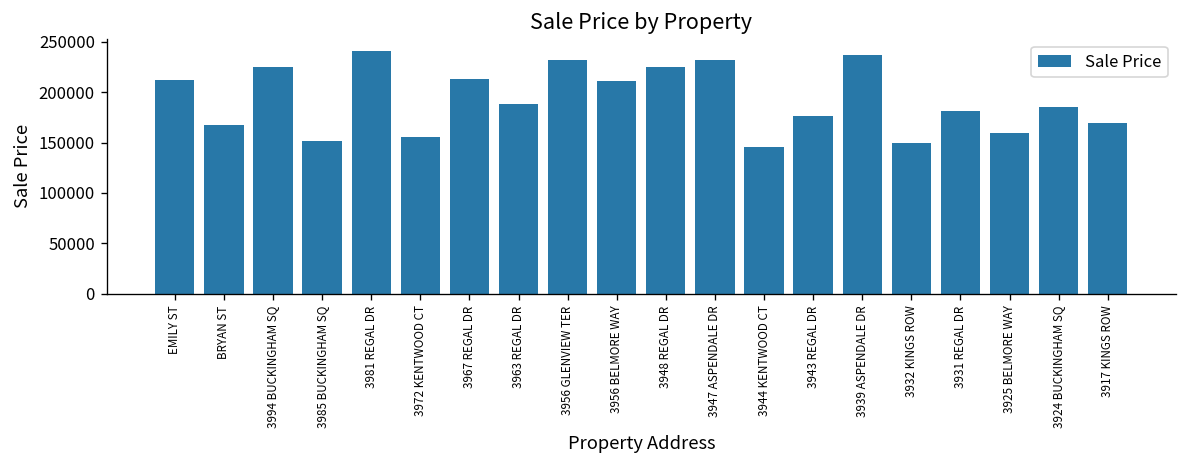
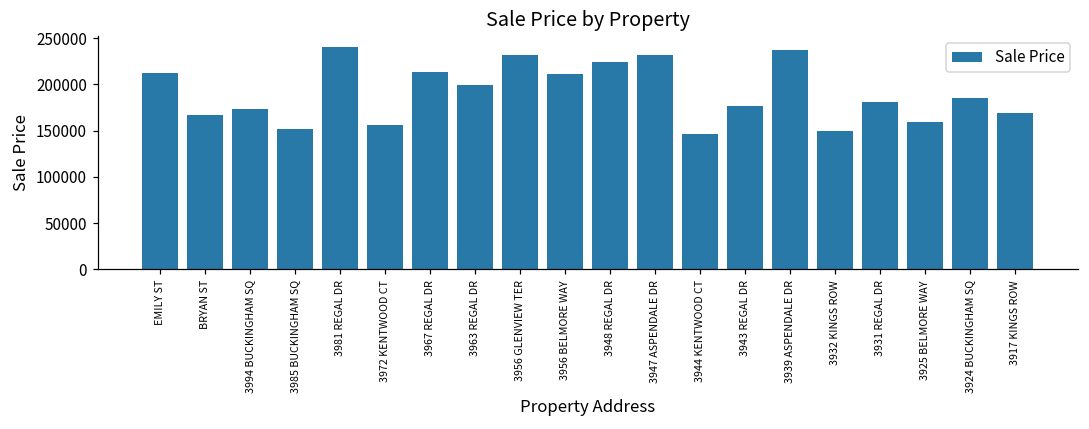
  {
    "EMILY ST": 210000,
    "BRYAN ST": 170000,
-   "3994 BUCKINGHAM SQ": 230000,
+   "3994 BUCKINGHAM SQ": 170000,
    "3985 BUCKINGHAM SQ": 150000,
    "3981 REGAL DR": 240000,
    "3972 KENTWOOD CT": 160000,
    "3967 REGAL DR": 210000,
-   "3963 REGAL DR": 190000,
+   "3963 REGAL DR": 200000,
    "3956 GLENVIEW TER": 230000,
    "3956 BELMORE WAY": 210000,
    "3948 REGAL DR": 220000,
    "3947 ASPENDALE DR": 230000,
    "3944 KENTWOOD CT": 150000,
    "3943 REGAL DR": 180000,
    "3939 ASPENDALE DR": 240000,
    "3932 KINGS ROW": 150000,
    "3931 REGAL DR": 180000,
    "3925 BELMORE WAY": 160000,
    "3924 BUCKINGHAM SQ": 190000,
    "3917 KINGS ROW": 170000
  }
